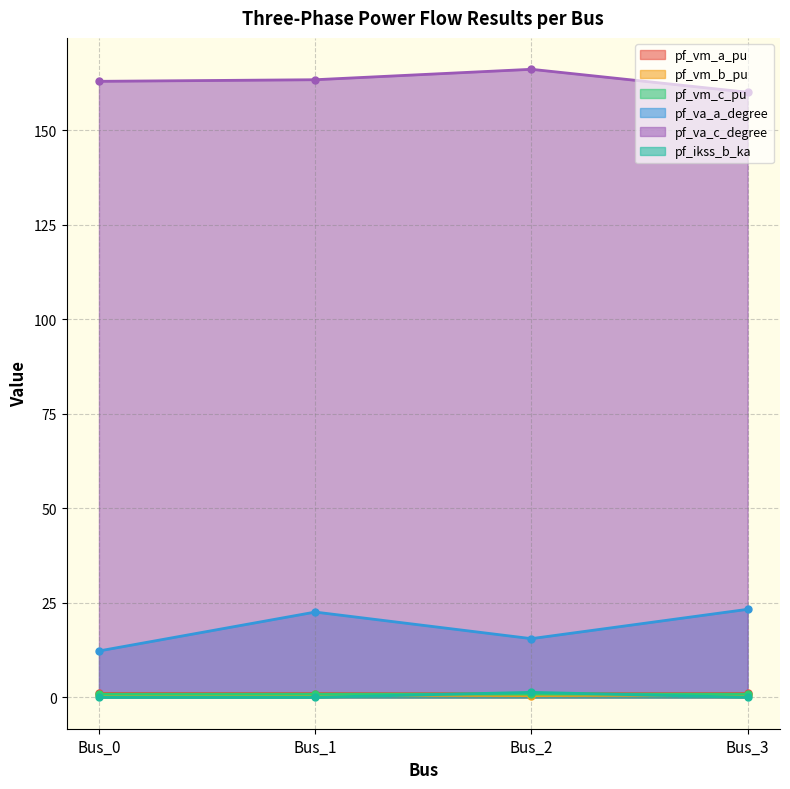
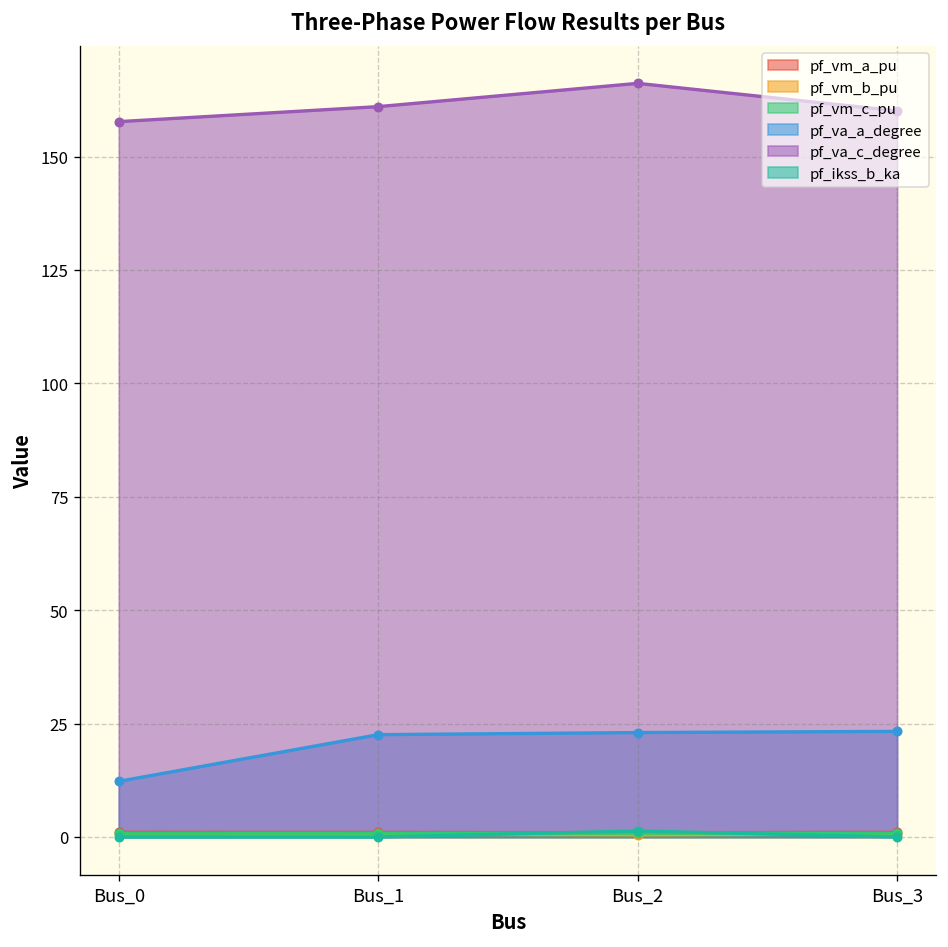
  {
    "pf_va_a_degree": {
      "Bus_0": 12,
      "Bus_1": 23,
-     "Bus_2": 16,
+     "Bus_2": 23,
      "Bus_3": 23
    },
    "pf_va_c_degree": {
-     "Bus_0": 163,
-     "Bus_1": 163,
+     "Bus_0": 158,
+     "Bus_1": 161,
      "Bus_2": 166
    }
  }
